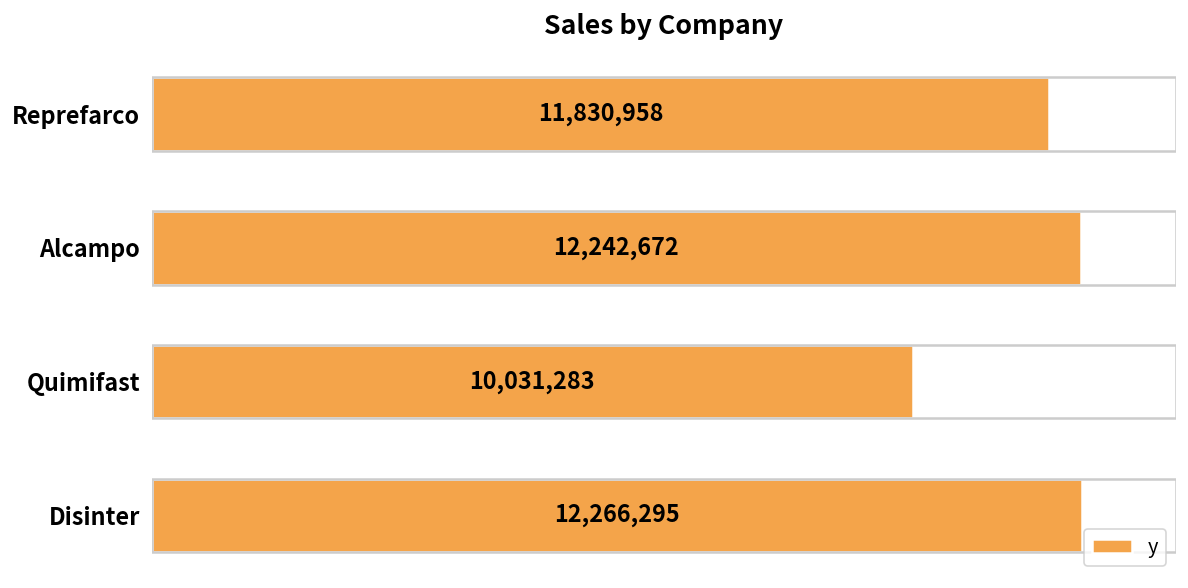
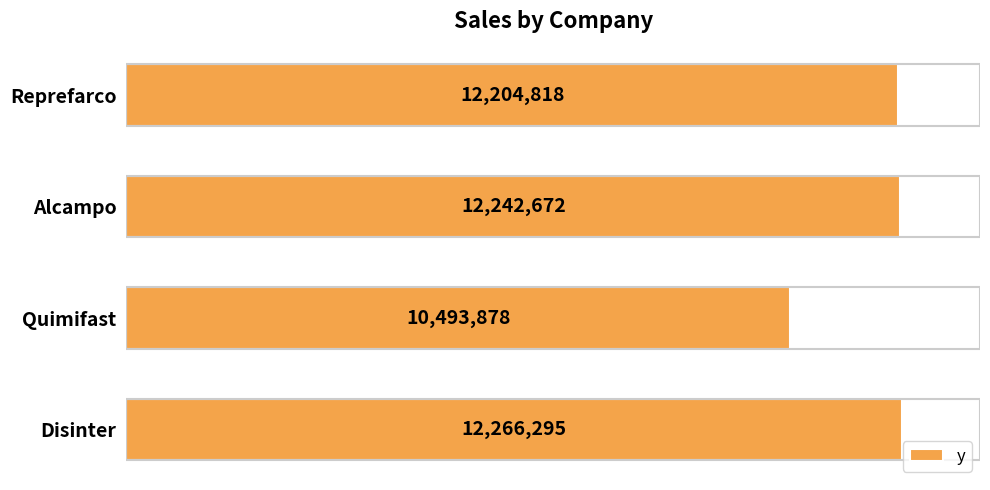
  {
-   "Reprefarco": "11,830,958",
+   "Reprefarco": "12,204,818",
    "Alcampo": "12,242,672",
-   "Quimifast": "10,031,283",
+   "Quimifast": "10,493,878",
    "Disinter": "12,266,295"
  }
